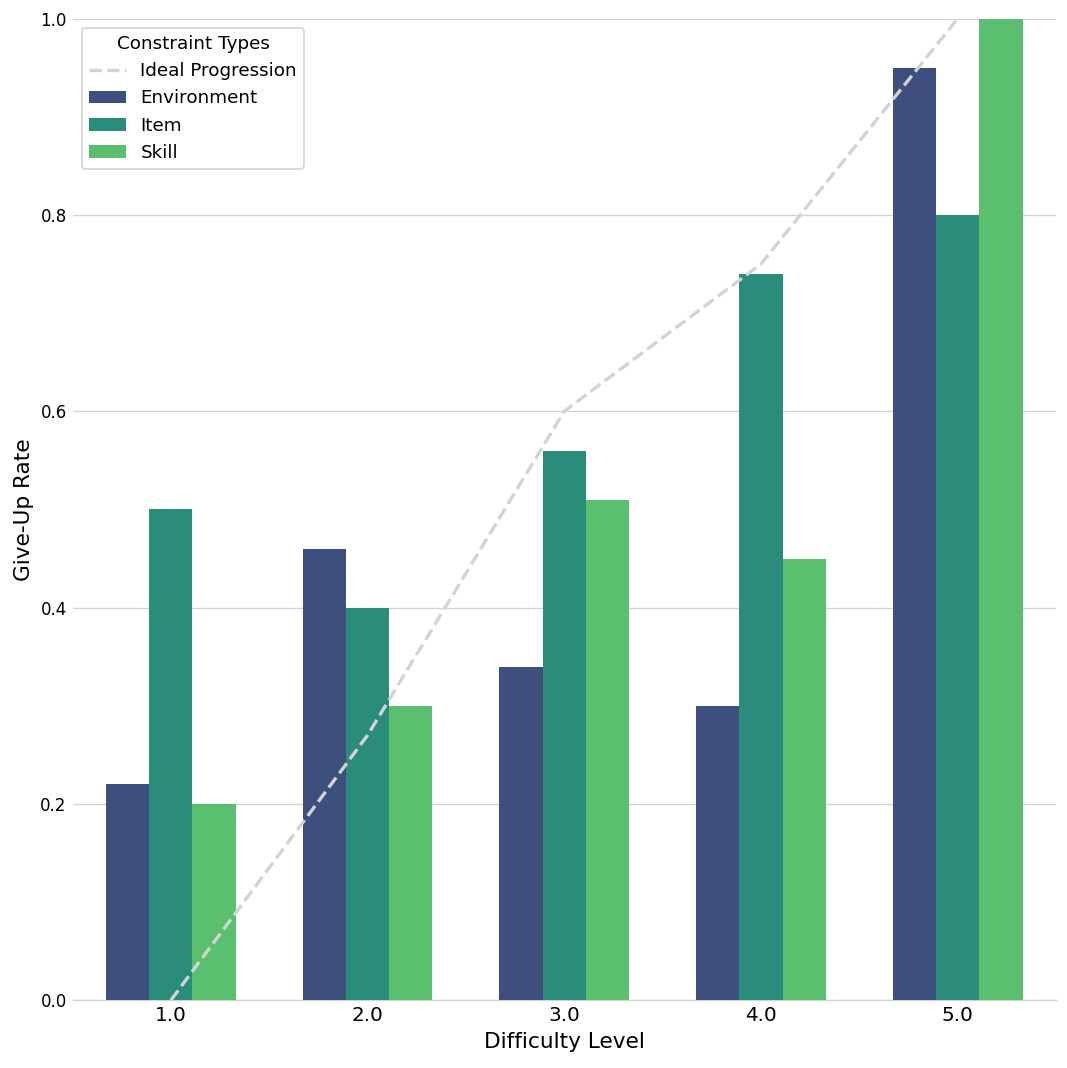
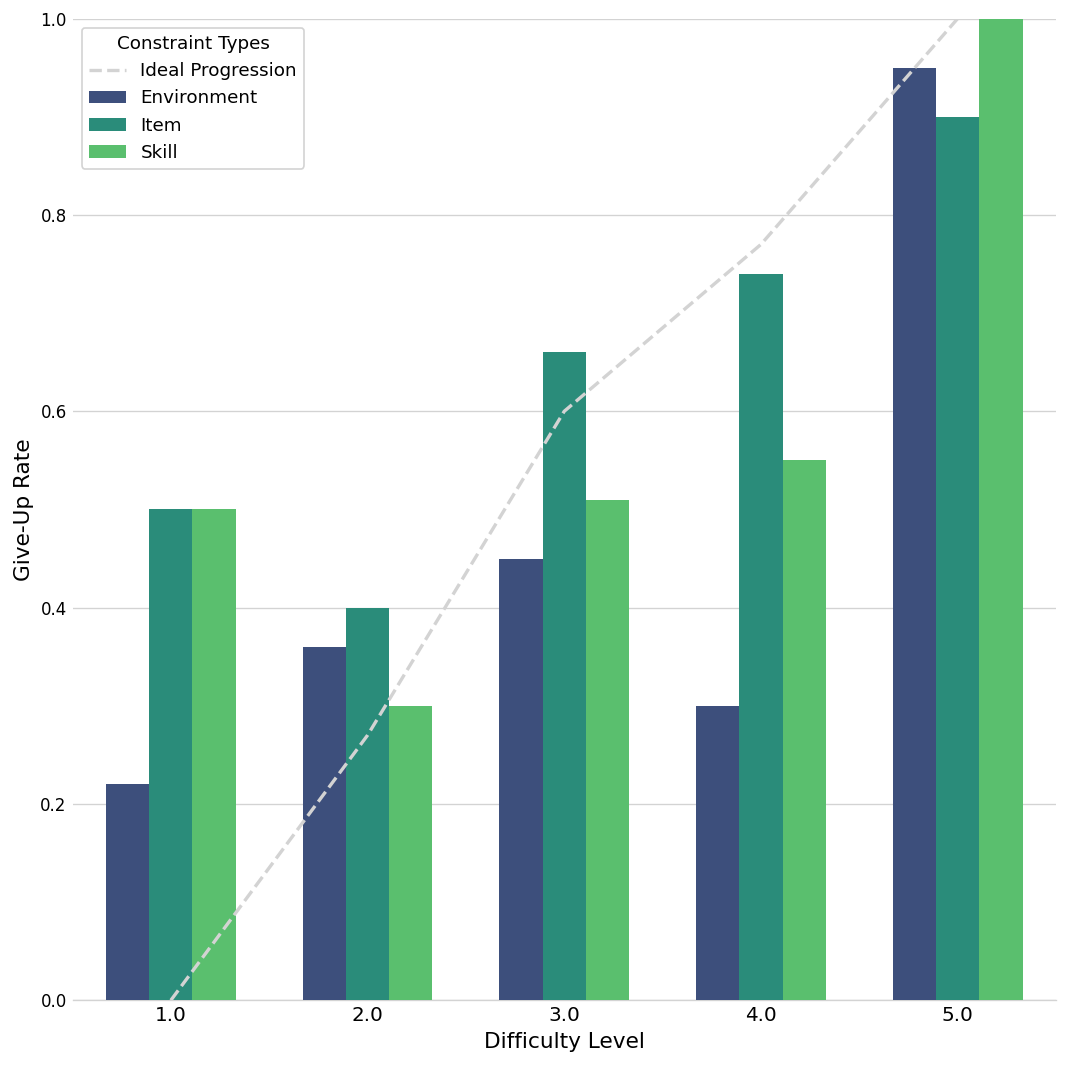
  {
    "Environment": {
      "1.0": 0.22,
-     "2.0": 0.46,
-     "3.0": 0.34,
+     "2.0": 0.36,
+     "3.0": 0.45,
      "4.0": 0.30,
      "5.0": 0.95
    },
    "Ideal Progression": {
      "1.0": 0.00,
      "2.0": 0.27,
      "3.0": 0.60,
-     "4.0": 0.75,
+     "4.0": 0.77,
      "5.0": 1.00
    },
    "Item": {
      "1.0": 0.50,
      "2.0": 0.40,
-     "3.0": 0.56,
+     "3.0": 0.66,
      "4.0": 0.74,
-     "5.0": 0.8
+     "5.0": 0.9
    },
    "Skill": {
-     "1.0": 0.2,
+     "1.0": 0.5,
      "2.0": 0.30,
      "3.0": 0.51,
-     "4.0": 0.45,
+     "4.0": 0.55,
      "5.0": 1.00
    }
  }
